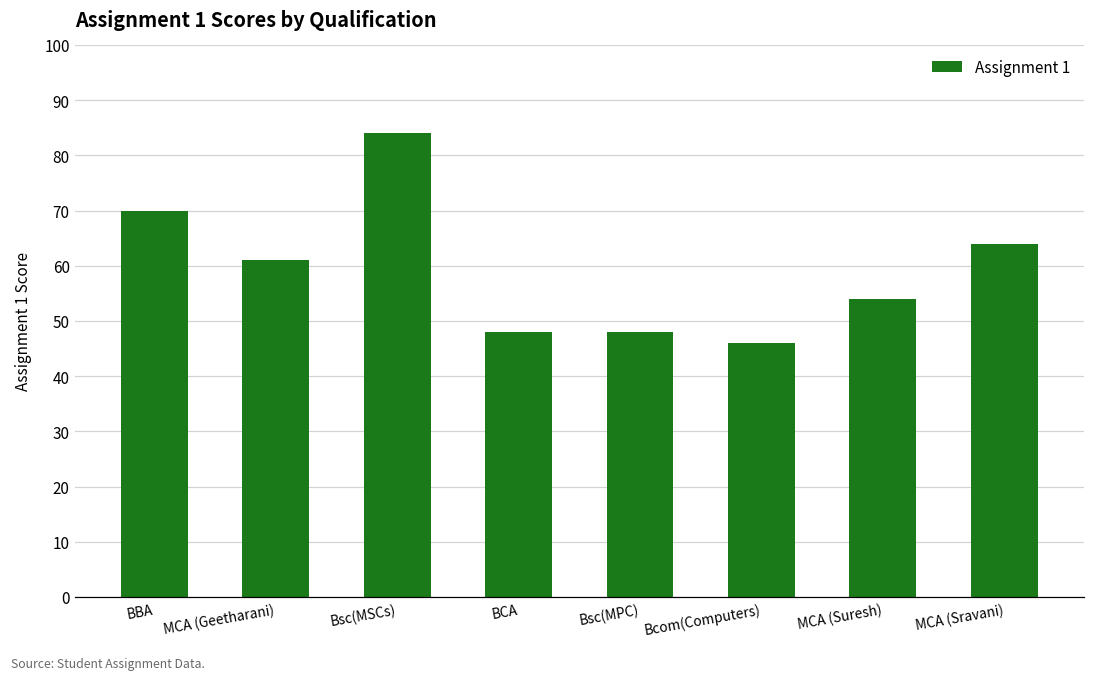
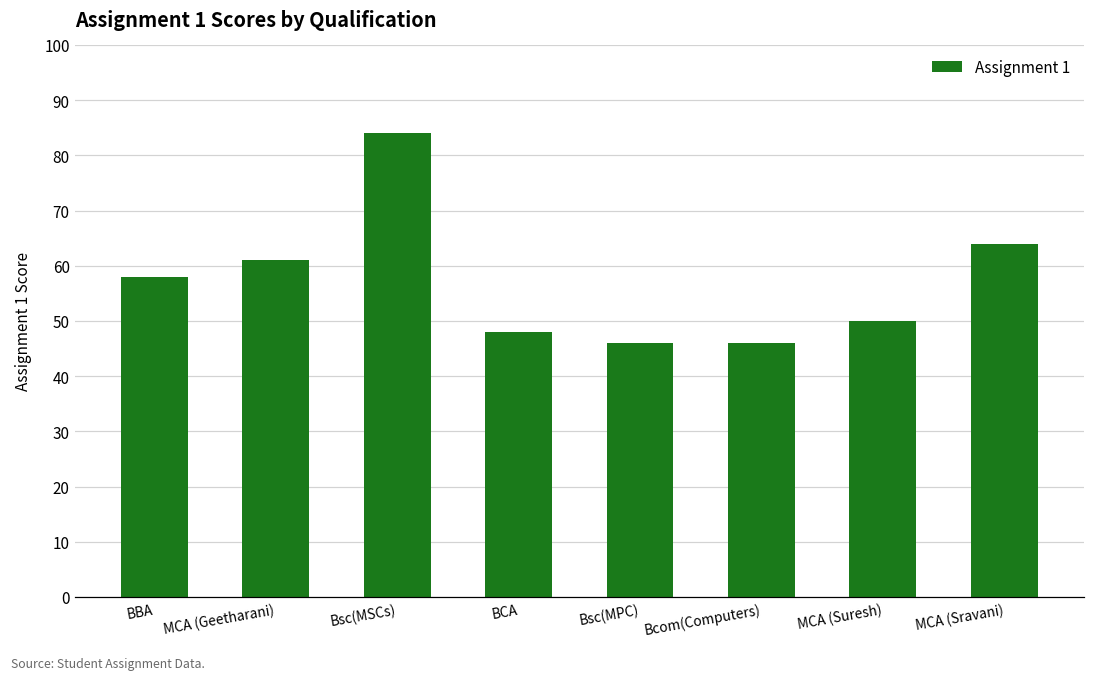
  {
-   "BBA": 70,
+   "BBA": 58,
    "MCA (Geetharani)": 61,
    "Bsc(MSCs)": 84,
    "BCA": 48,
-   "Bsc(MPC)": 48,
+   "Bsc(MPC)": 46,
    "Bcom(Computers)": 46,
-   "MCA (Suresh)": 54,
+   "MCA (Suresh)": 50,
    "MCA (Sravani)": 64
  }
